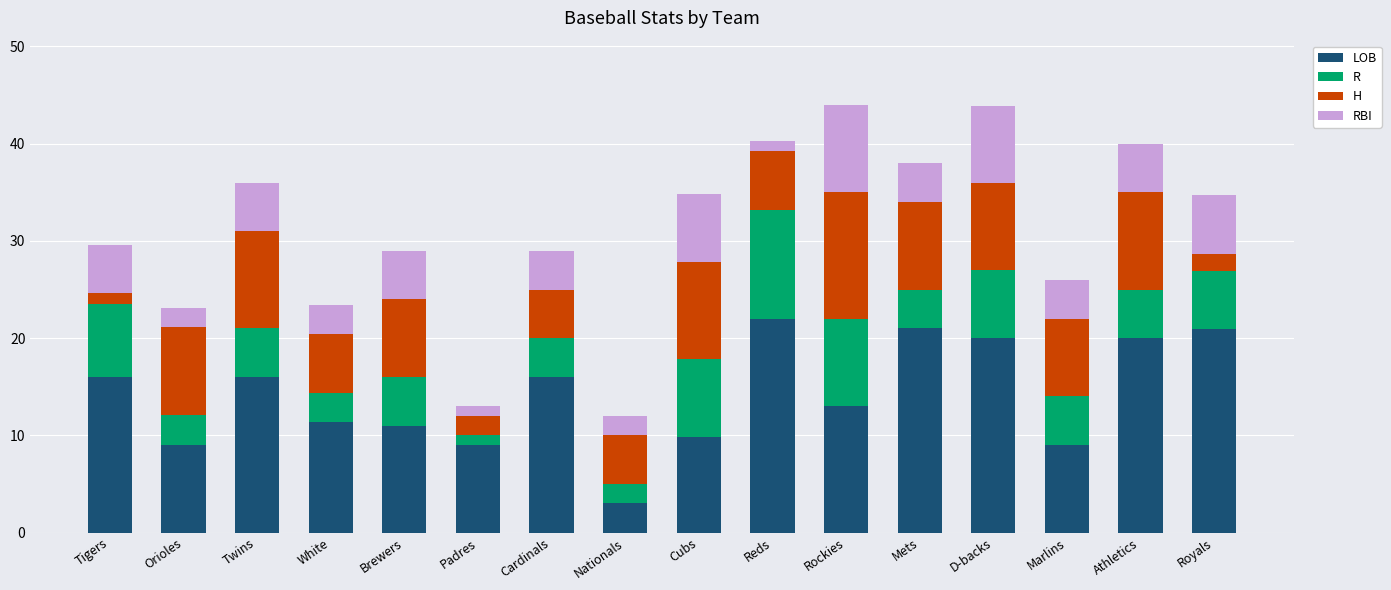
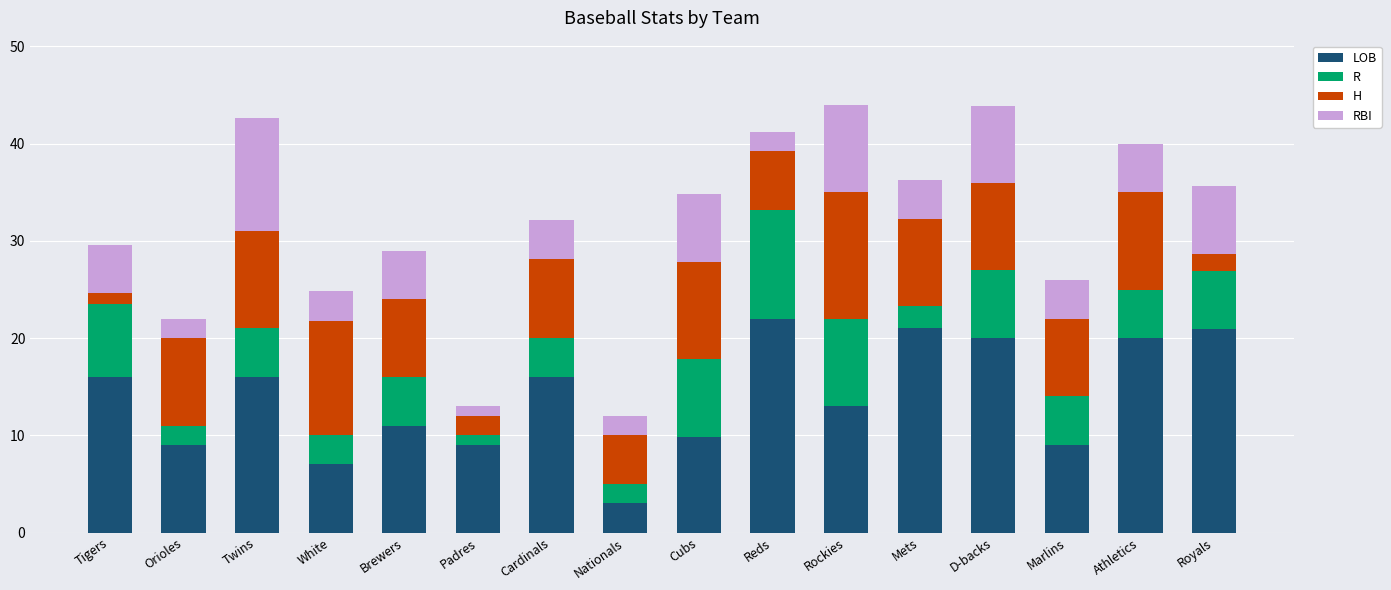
  {
    "LOB": {
      "Tigers": 16,
      "Orioles": 9,
      "Twins": 16,
-     "White": 11,
+     "White": 7,
      "Brewers": 11,
      "Padres": 9,
      "Cardinals": 16,
      "Nationals": 3,
      "Cubs": 10,
      "Reds": 22,
      "Rockies": 13,
      "Mets": 21,
      "D-backs": 20,
      "Marlins": 9,
      "Athletics": 20,
      "Royals": 21
    },
    "R": {
      "Tigers": 8,
-     "Orioles": 3,
+     "Orioles": 2,
      "Twins": 5,
      "White": 3,
      "Brewers": 5,
      "Padres": 1,
      "Cardinals": 4,
      "Nationals": 2,
      "Cubs": 8,
      "Reds": 11,
      "Rockies": 9,
-     "Mets": 4,
+     "Mets": 2,
      "D-backs": 7,
      "Marlins": 5,
      "Athletics": 5,
      "Royals": 6
    },
    "H": {
      "Tigers": 1,
      "Orioles": 9,
      "Twins": 10,
-     "White": 6,
+     "White": 12,
      "Brewers": 8,
      "Padres": 2,
-     "Cardinals": 5,
+     "Cardinals": 8,
      "Nationals": 5,
      "Cubs": 10,
      "Reds": 6,
      "Rockies": 13,
      "Mets": 9,
      "D-backs": 9,
      "Marlins": 8,
      "Athletics": 10,
      "Royals": 2
    },
    "RBI": {
      "Tigers": 5,
      "Orioles": 2,
-     "Twins": 5,
+     "Twins": 12,
      "White": 3,
      "Brewers": 5,
      "Padres": 1,
      "Cardinals": 4,
      "Nationals": 2,
      "Cubs": 7,
-     "Reds": 1,
+     "Reds": 2,
      "Rockies": 9,
      "Mets": 4,
      "D-backs": 8,
      "Marlins": 4,
      "Athletics": 5,
-     "Royals": 6
+     "Royals": 7
    }
  }
